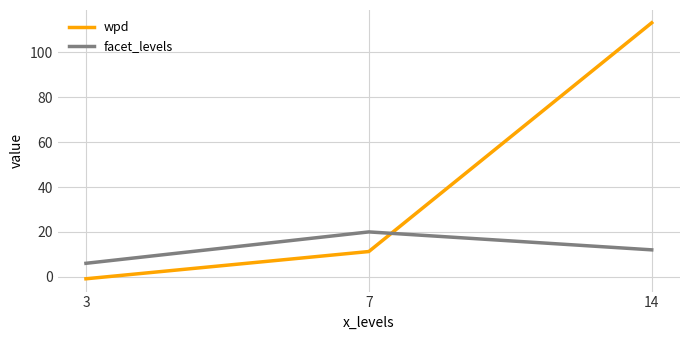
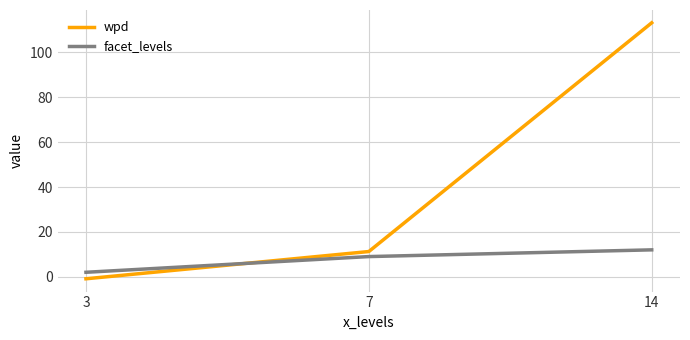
  {
    "wpd": {
      "3": -1,
      "7": 11,
      "14": 113
    },
    "facet_levels": {
-     "3": 6,
-     "7": 20,
+     "3": 2,
+     "7": 9,
      "14": 12
    }
  }
